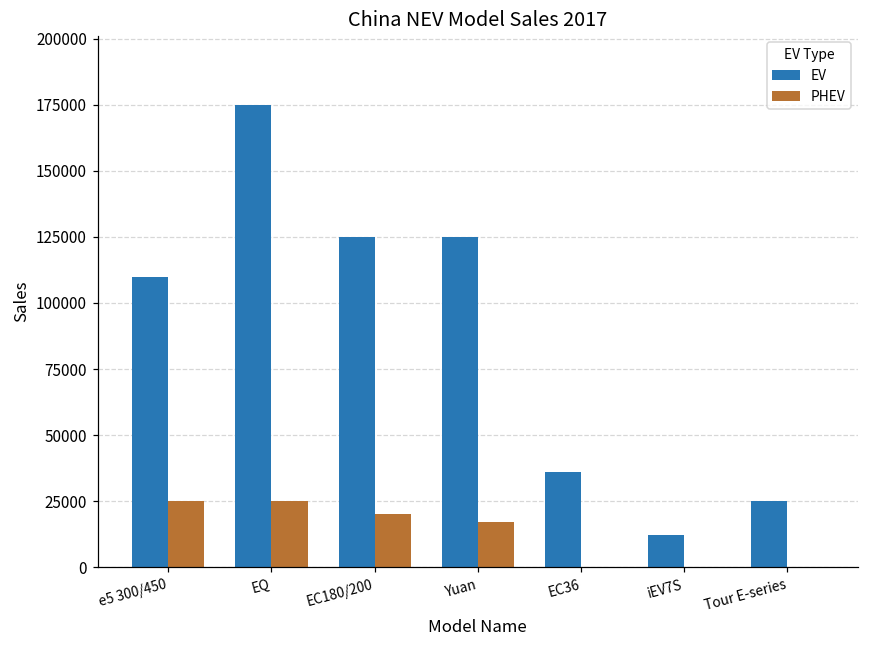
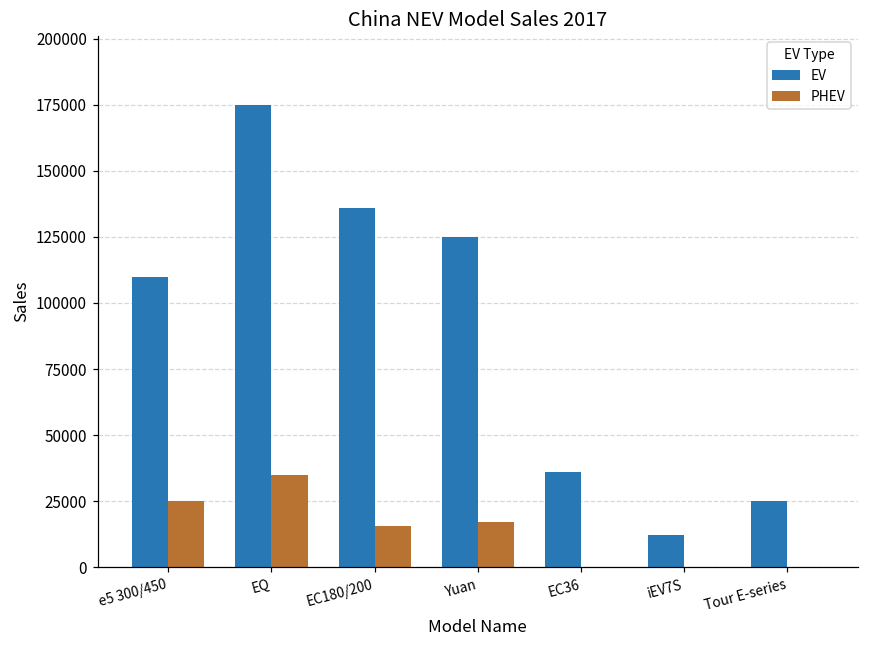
  {
    "EV": {
      "e5 300/450": 110000,
      "EQ": 175000,
-     "EC180/200": 125000,
+     "EC180/200": 136000,
      "Yuan": 125000,
      "EC36": 36000,
      "iEV7S": 12000,
      "Tour E-series": 25000
    },
    "PHEV": {
      "e5 300/450": 25000,
-     "EQ": 25000,
-     "EC180/200": 20000,
+     "EQ": 35000,
+     "EC180/200": 16000,
      "Yuan": 17000,
      "EC36": 0,
      "iEV7S": 0,
      "Tour E-series": 0
    }
  }
